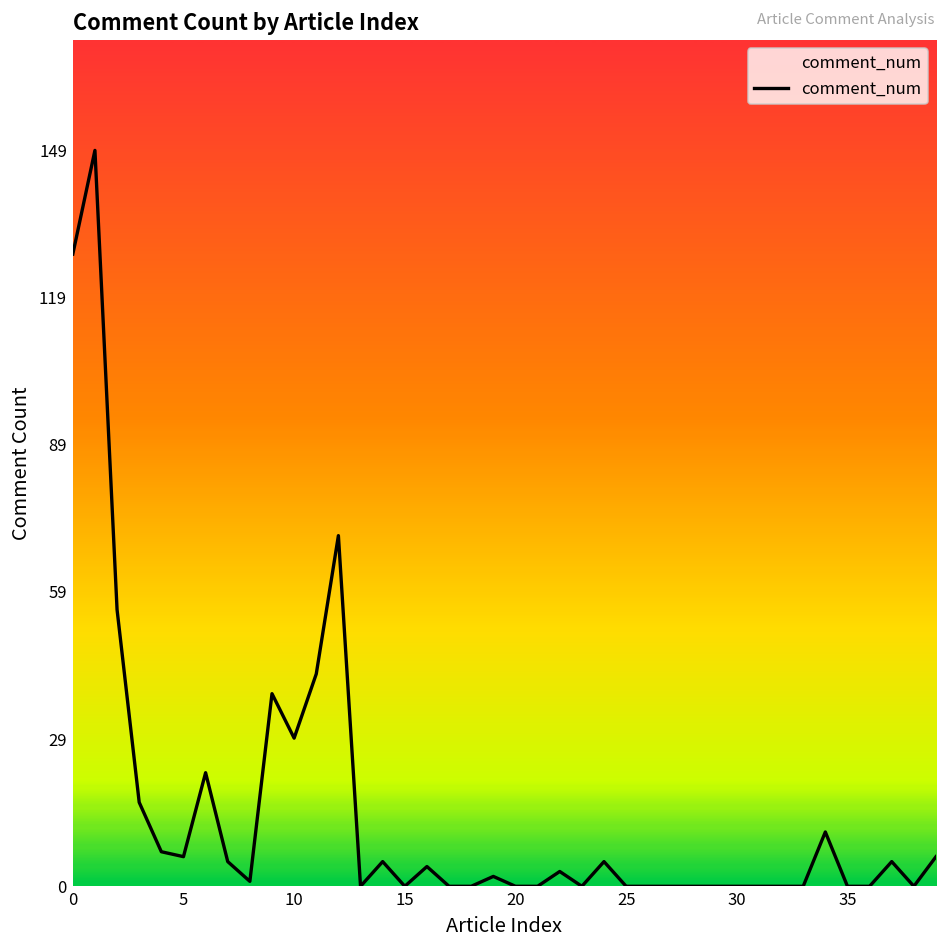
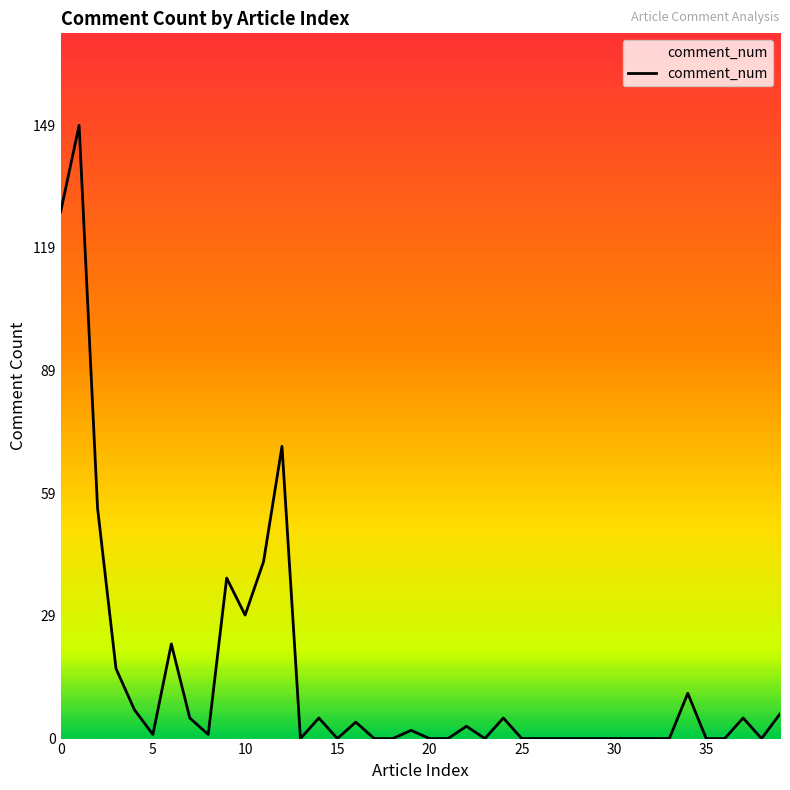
  {
    "0": 128,
-   "5": 6,
+   "5": 1,
    "10": 30,
    "15": 0,
    "20": 0,
    "25": 0,
    "30": 0,
    "35": 0
  }
